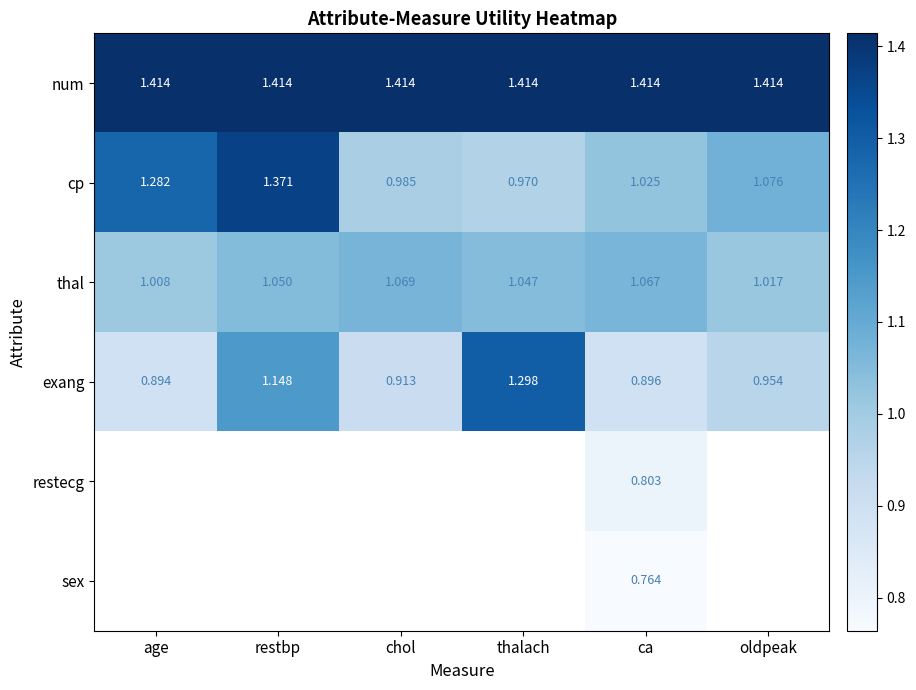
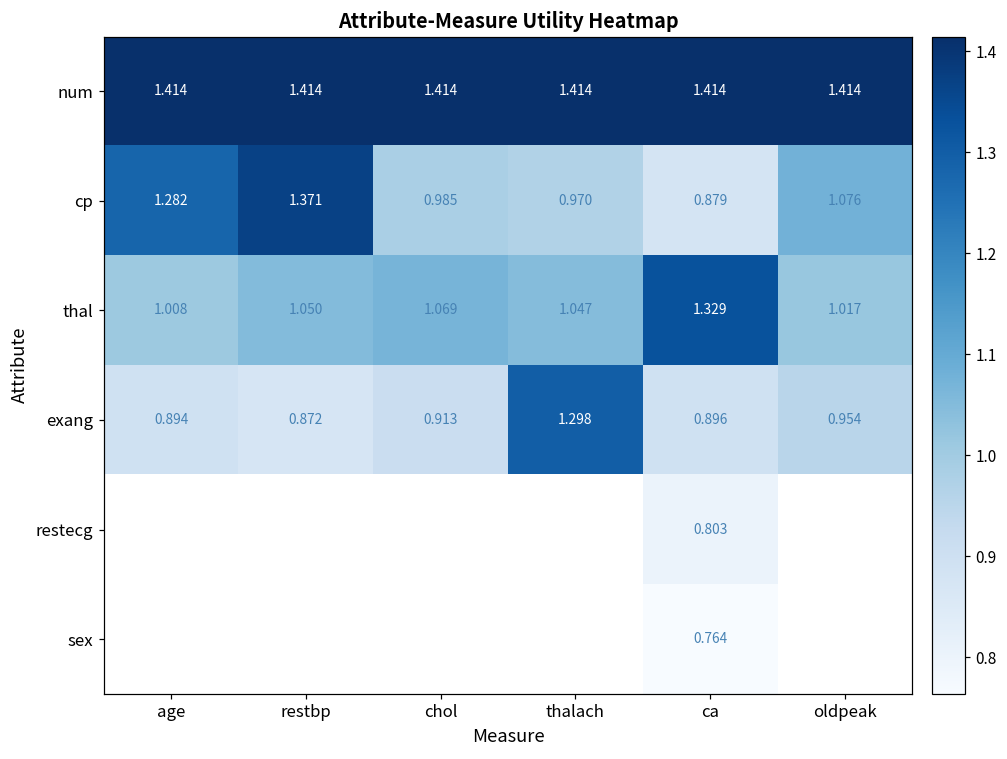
  {
    "num": {
      "age": 1.414,
      "restbp": 1.414,
      "chol": 1.414,
      "thalach": 1.414,
      "ca": 1.414,
      "oldpeak": 1.414
    },
    "cp": {
      "age": 1.282,
      "restbp": 1.371,
      "chol": 0.985,
      "thalach": 0.970,
-     "ca": 1.025
+     "ca": 0.879
    },
    "thal": {
      "age": 1.008,
      "restbp": 1.050,
      "chol": 1.069,
      "thalach": 1.047,
-     "ca": 1.067,
+     "ca": 1.329,
      "oldpeak": 1.017
    },
    "exang": {
      "age": 0.894,
-     "restbp": 1.148,
+     "restbp": 0.872,
      "chol": 0.913,
      "thalach": 1.298,
      "ca": 0.896,
      "oldpeak": 0.954
    },
    "restecg": {
      "ca": 0.803
    },
    "sex": {
      "ca": 0.764
    }
  }
